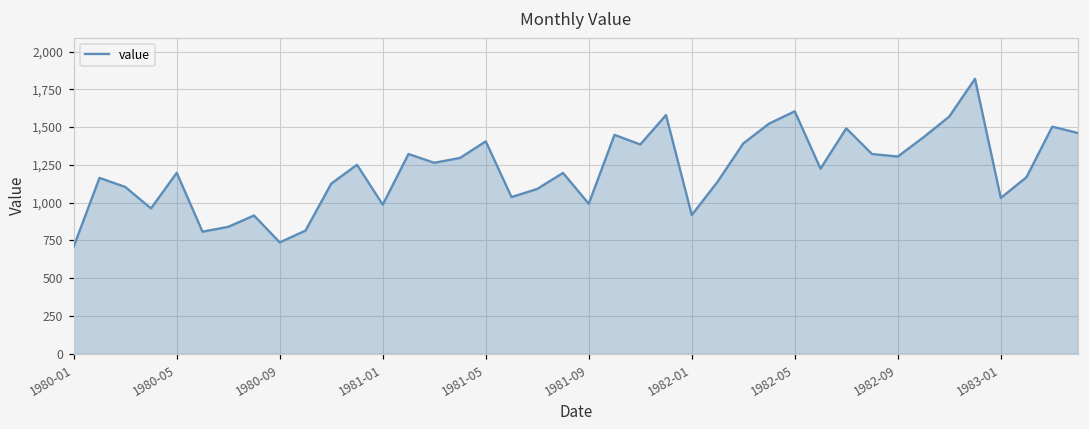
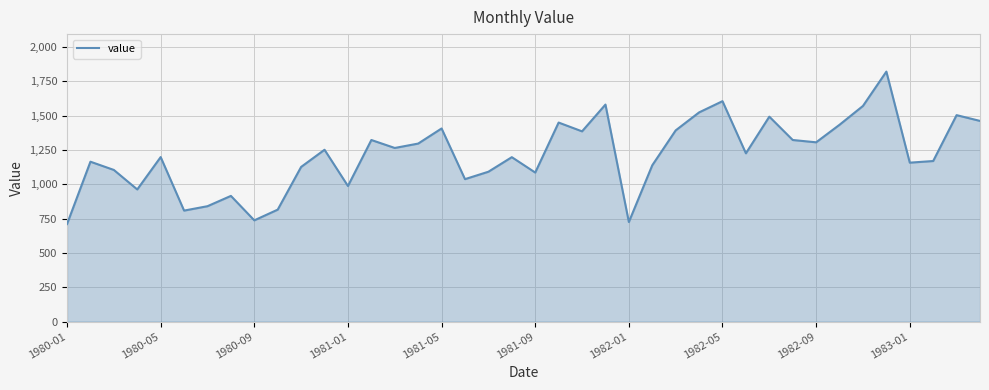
  {
    "1980-01": "710",
    "1980-05": "1,200",
    "1980-09": "740",
    "1981-01": "990",
    "1981-05": "1,410",
-   "1981-09": "990",
-   "1982-01": "920",
+   "1981-09": "1,090",
+   "1982-01": "720",
    "1982-05": "1,600",
    "1982-09": "1,310",
-   "1983-01": "1,030"
+   "1983-01": "1,160"
  }
